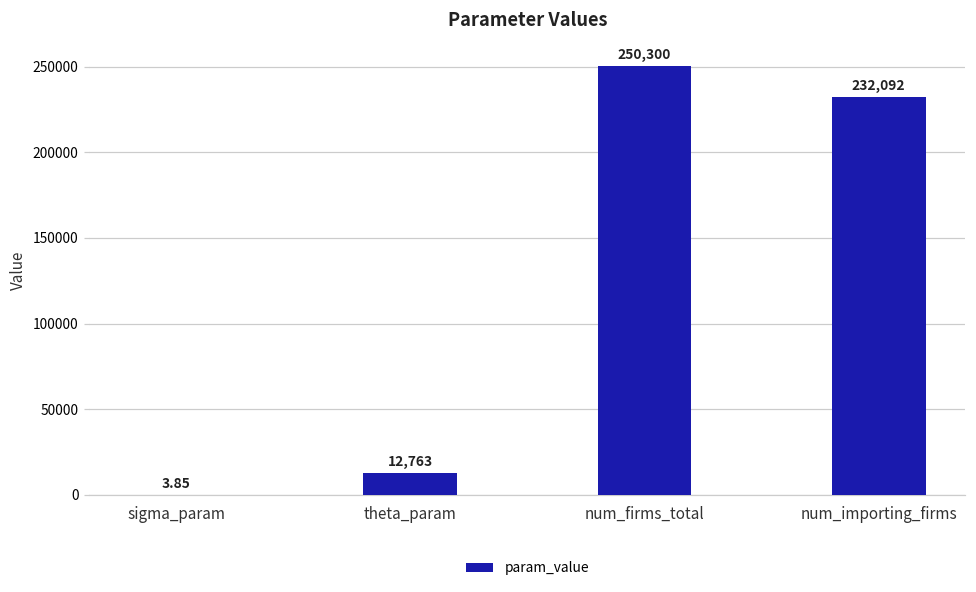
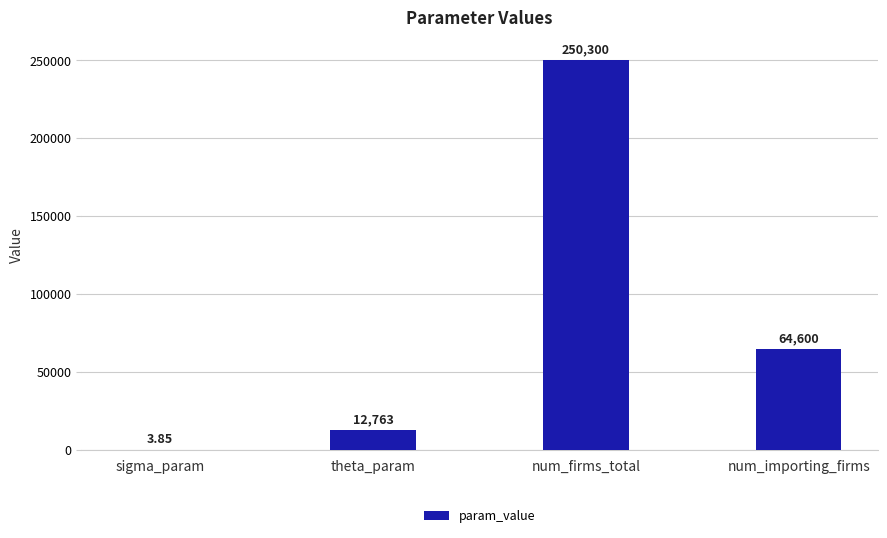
  {
    "sigma_param": "3.85",
    "theta_param": "12,763",
    "num_firms_total": "250,300",
-   "num_importing_firms": "232,092"
+   "num_importing_firms": "64,600"
  }
